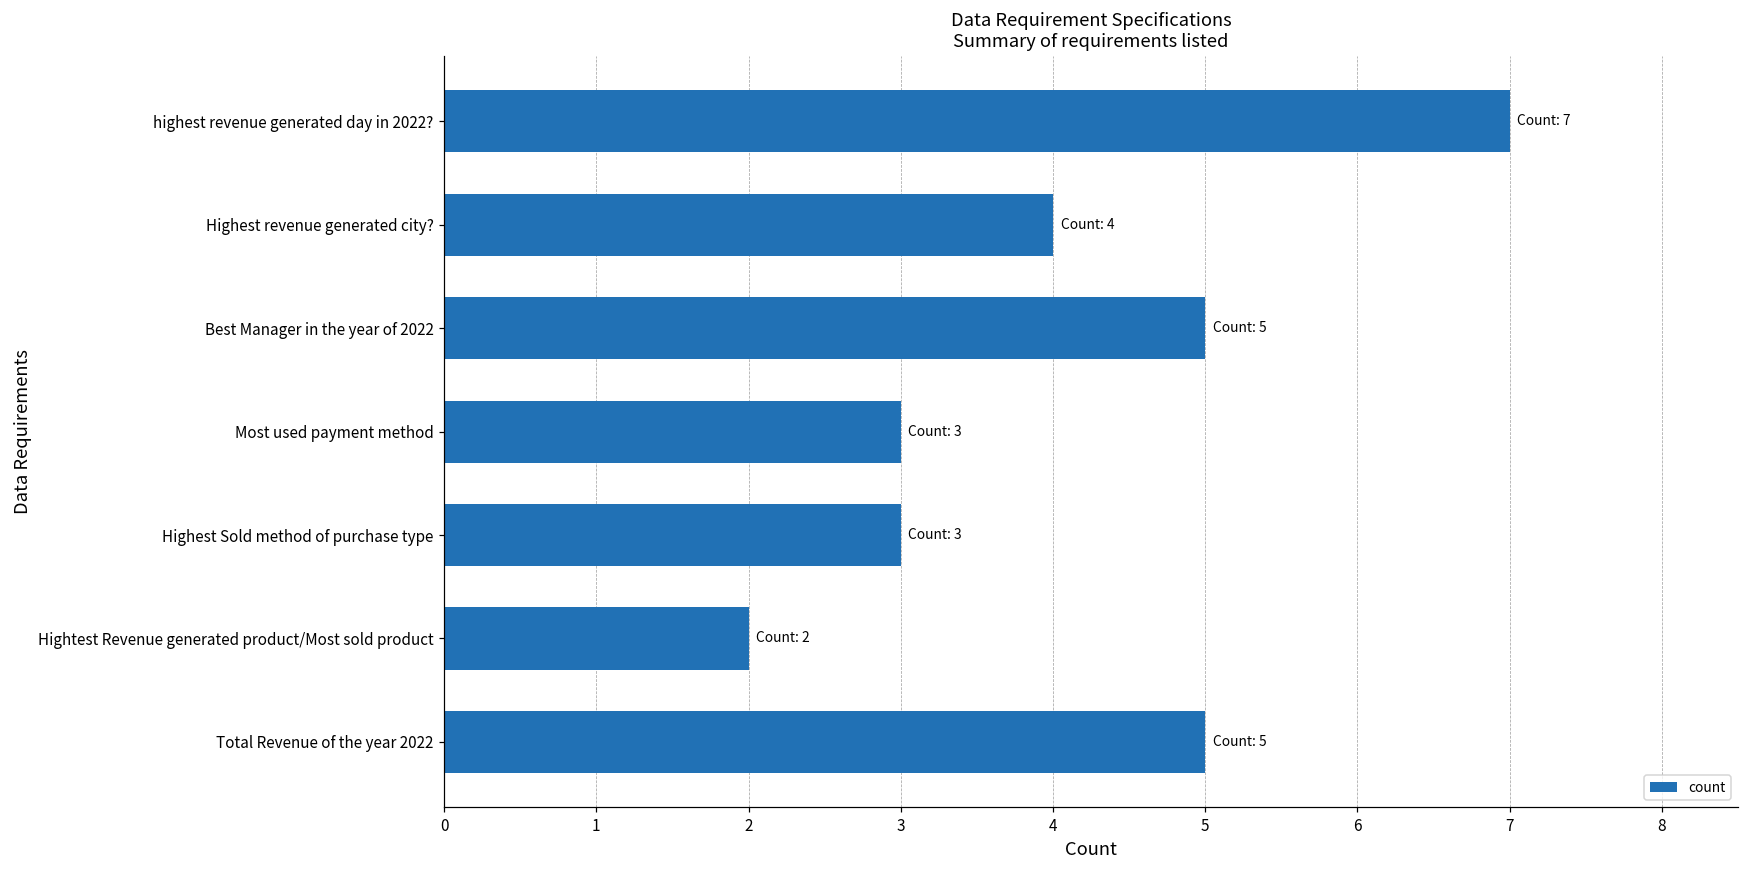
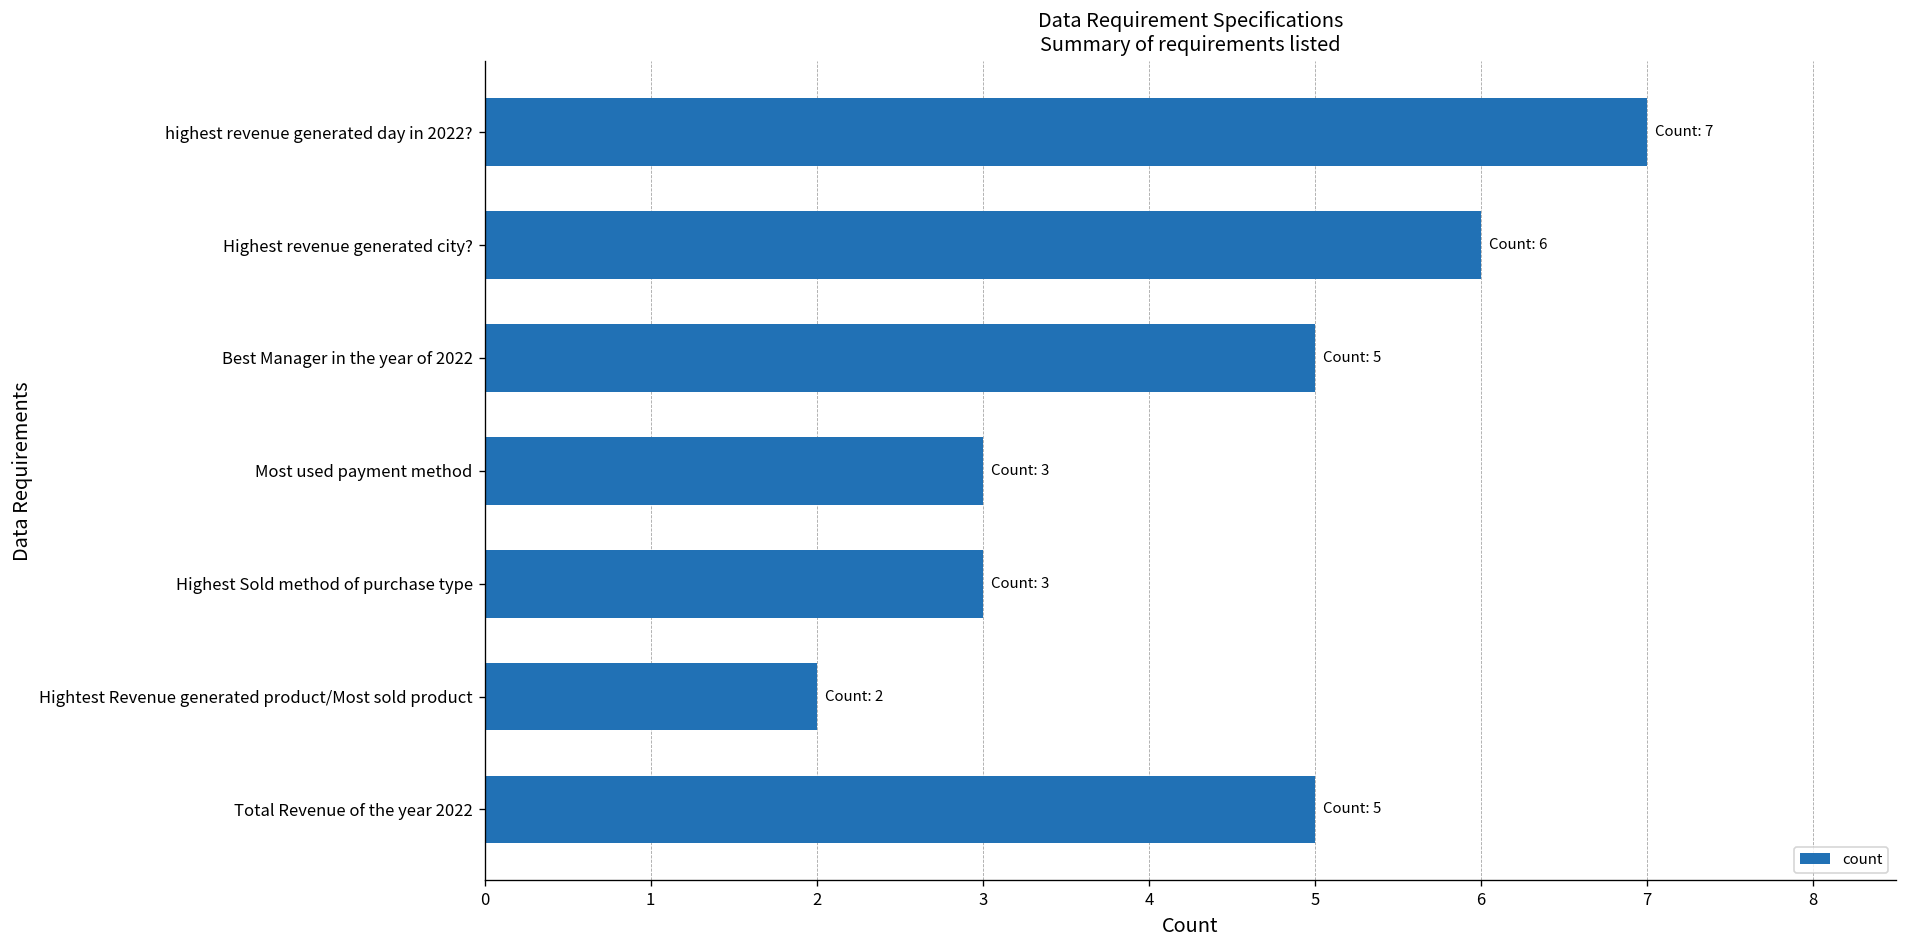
  {
    "highest revenue generated day in 2022?": 7,
-   "Highest revenue generated city?": 4,
+   "Highest revenue generated city?": 6,
    "Best Manager in the year of 2022": 5,
    "Most used payment method": 3,
    "Highest Sold method of purchase type": 3,
    "Hightest Revenue generated product/Most sold product": 2,
    "Total Revenue of the year 2022": 5
  }
